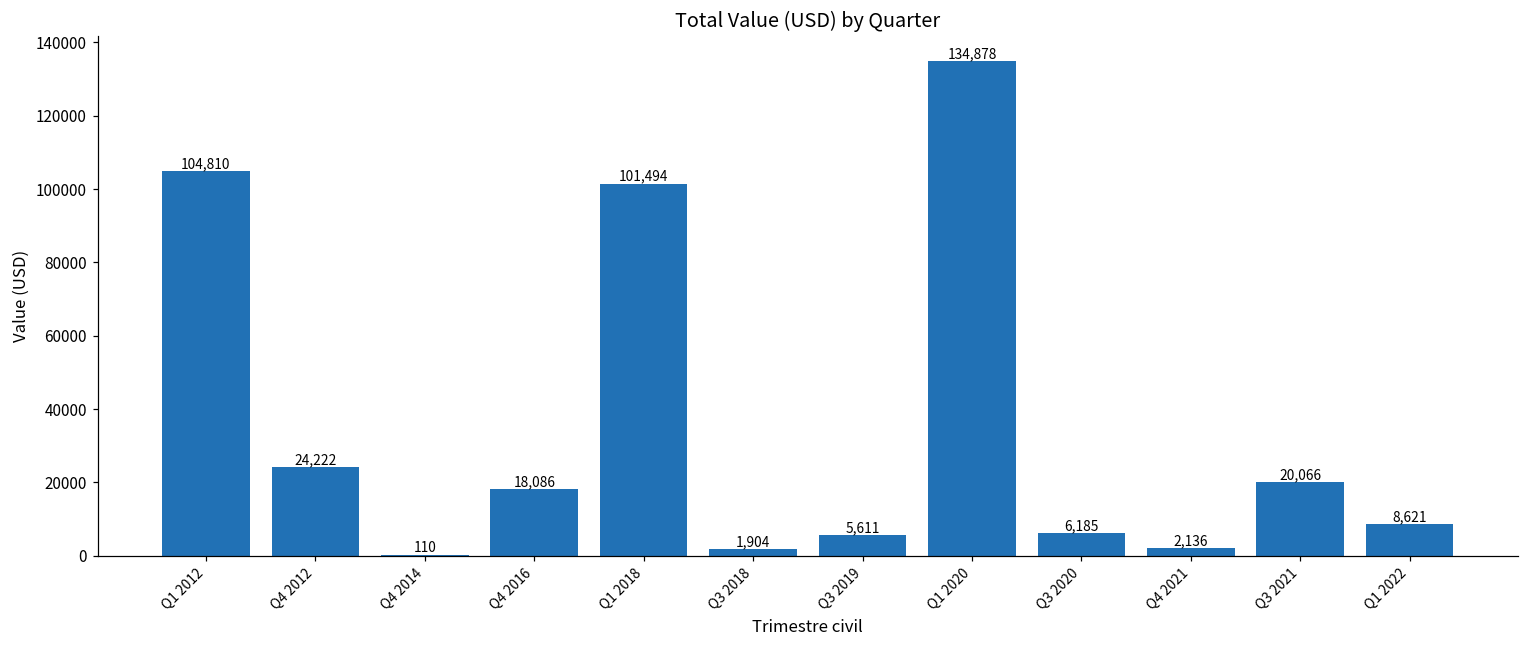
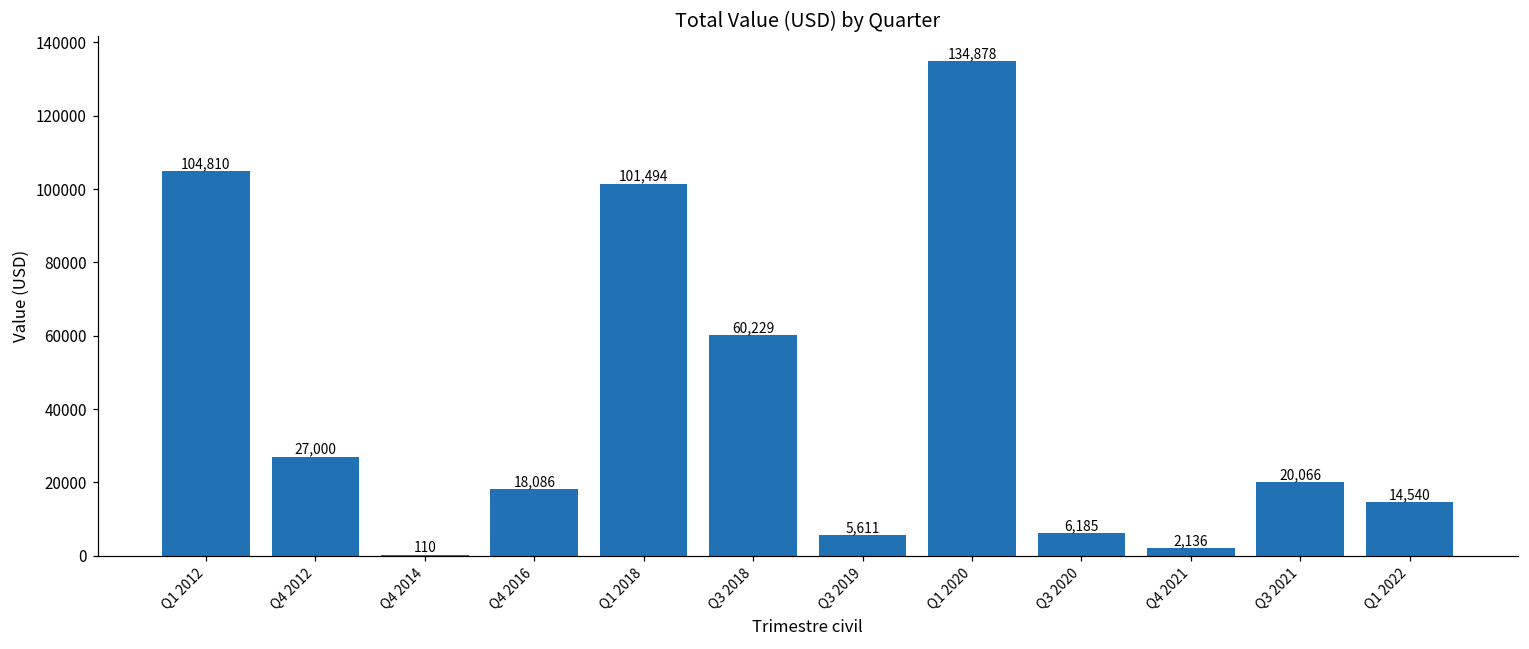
  {
    "Q1 2012": "104,810",
-   "Q4 2012": "24,222",
+   "Q4 2012": "27,000",
    "Q4 2014": "110",
    "Q4 2016": "18,086",
    "Q1 2018": "101,494",
-   "Q3 2018": "1,904",
+   "Q3 2018": "60,229",
    "Q3 2019": "5,611",
    "Q1 2020": "134,878",
    "Q3 2020": "6,185",
    "Q4 2021": "2,136",
    "Q3 2021": "20,066",
-   "Q1 2022": "8,621"
+   "Q1 2022": "14,540"
  }
